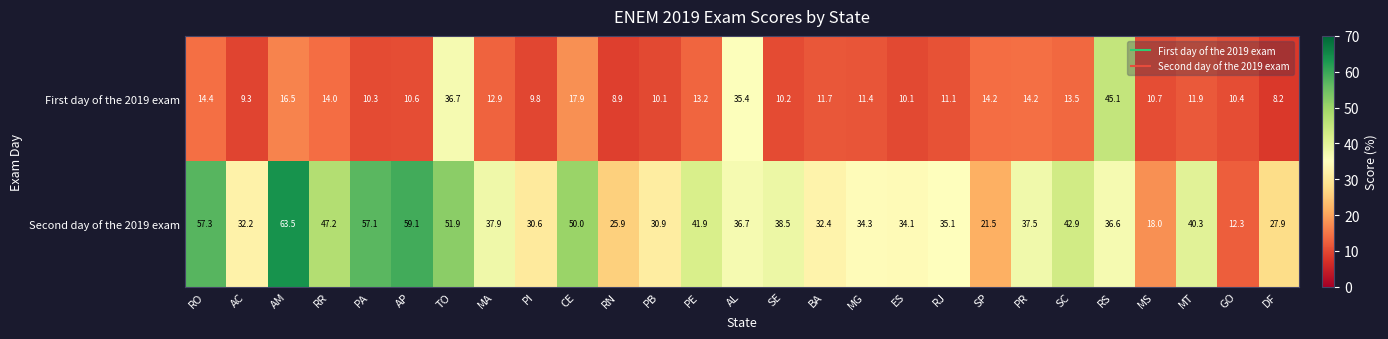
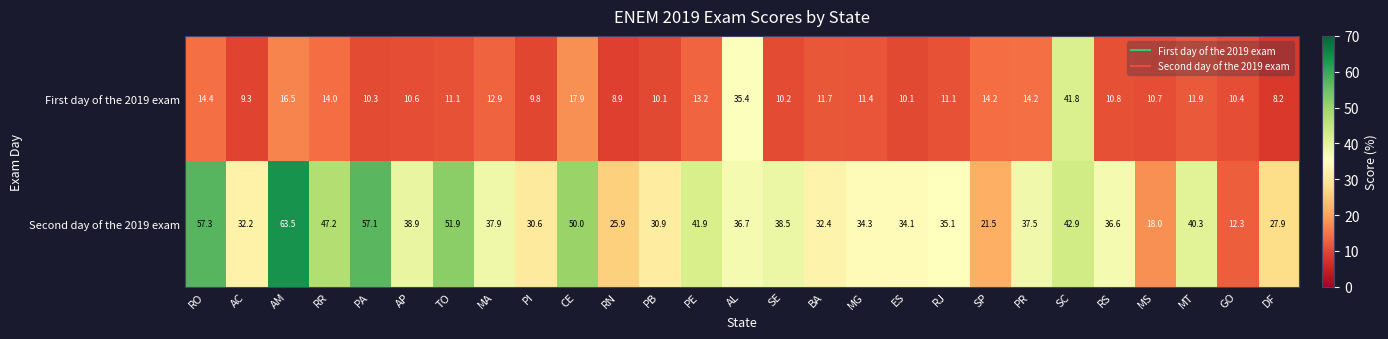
  {
    "First day of the 2019 exam": {
      "RO": 14.4,
      "AC": 9.3,
      "AM": 16.5,
      "RR": 14.0,
      "PA": 10.3,
      "AP": 10.6,
-     "TO": 36.7,
+     "TO": 11.1,
      "MA": 12.9,
      "PI": 9.8,
      "CE": 17.9,
      "RN": 8.9,
      "PB": 10.1,
      "PE": 13.2,
      "AL": 35.4,
      "SE": 10.2,
      "BA": 11.7,
      "MG": 11.4,
      "ES": 10.1,
      "RJ": 11.1,
      "SP": 14.2,
      "PR": 14.2,
-     "SC": 13.5,
-     "RS": 45.1,
+     "SC": 41.8,
+     "RS": 10.8,
      "MS": 10.7,
      "MT": 11.9,
      "GO": 10.4,
      "DF": 8.2
    },
    "Second day of the 2019 exam": {
      "RO": 57.3,
      "AC": 32.2,
      "AM": 63.5,
      "RR": 47.2,
      "PA": 57.1,
-     "AP": 59.1,
+     "AP": 38.9,
      "TO": 51.9,
      "MA": 37.9,
      "PI": 30.6,
      "CE": 50.0,
      "RN": 25.9,
      "PB": 30.9,
      "PE": 41.9,
      "AL": 36.7,
      "SE": 38.5,
      "BA": 32.4,
      "MG": 34.3,
      "ES": 34.1,
      "RJ": 35.1,
      "SP": 21.5,
      "PR": 37.5,
      "SC": 42.9,
      "RS": 36.6,
      "MS": 18.0,
      "MT": 40.3,
      "GO": 12.3,
      "DF": 27.9
    }
  }
